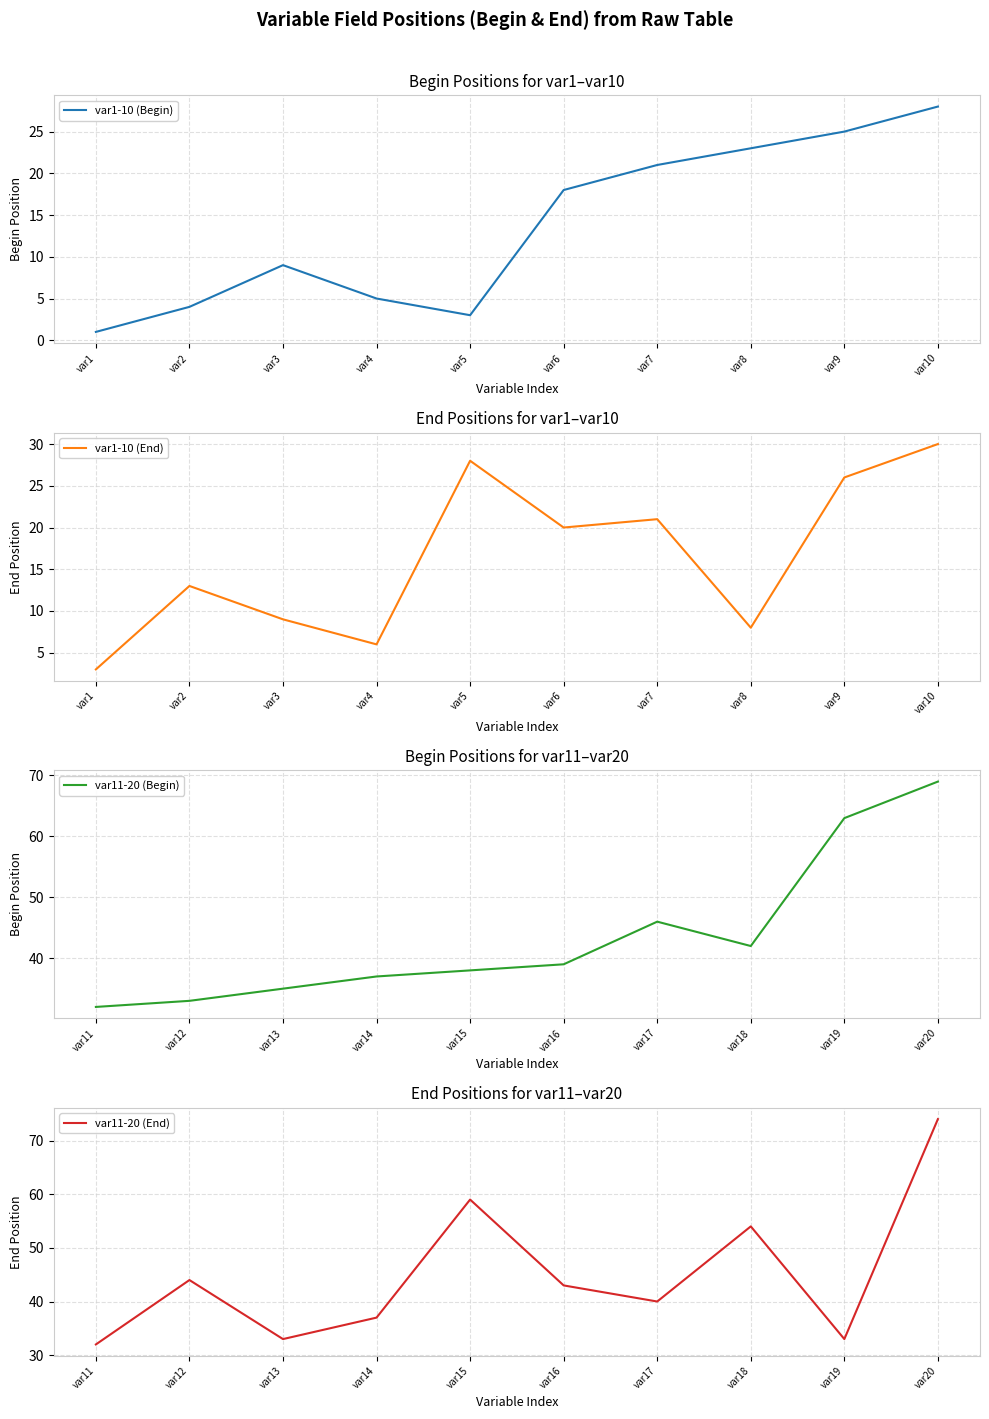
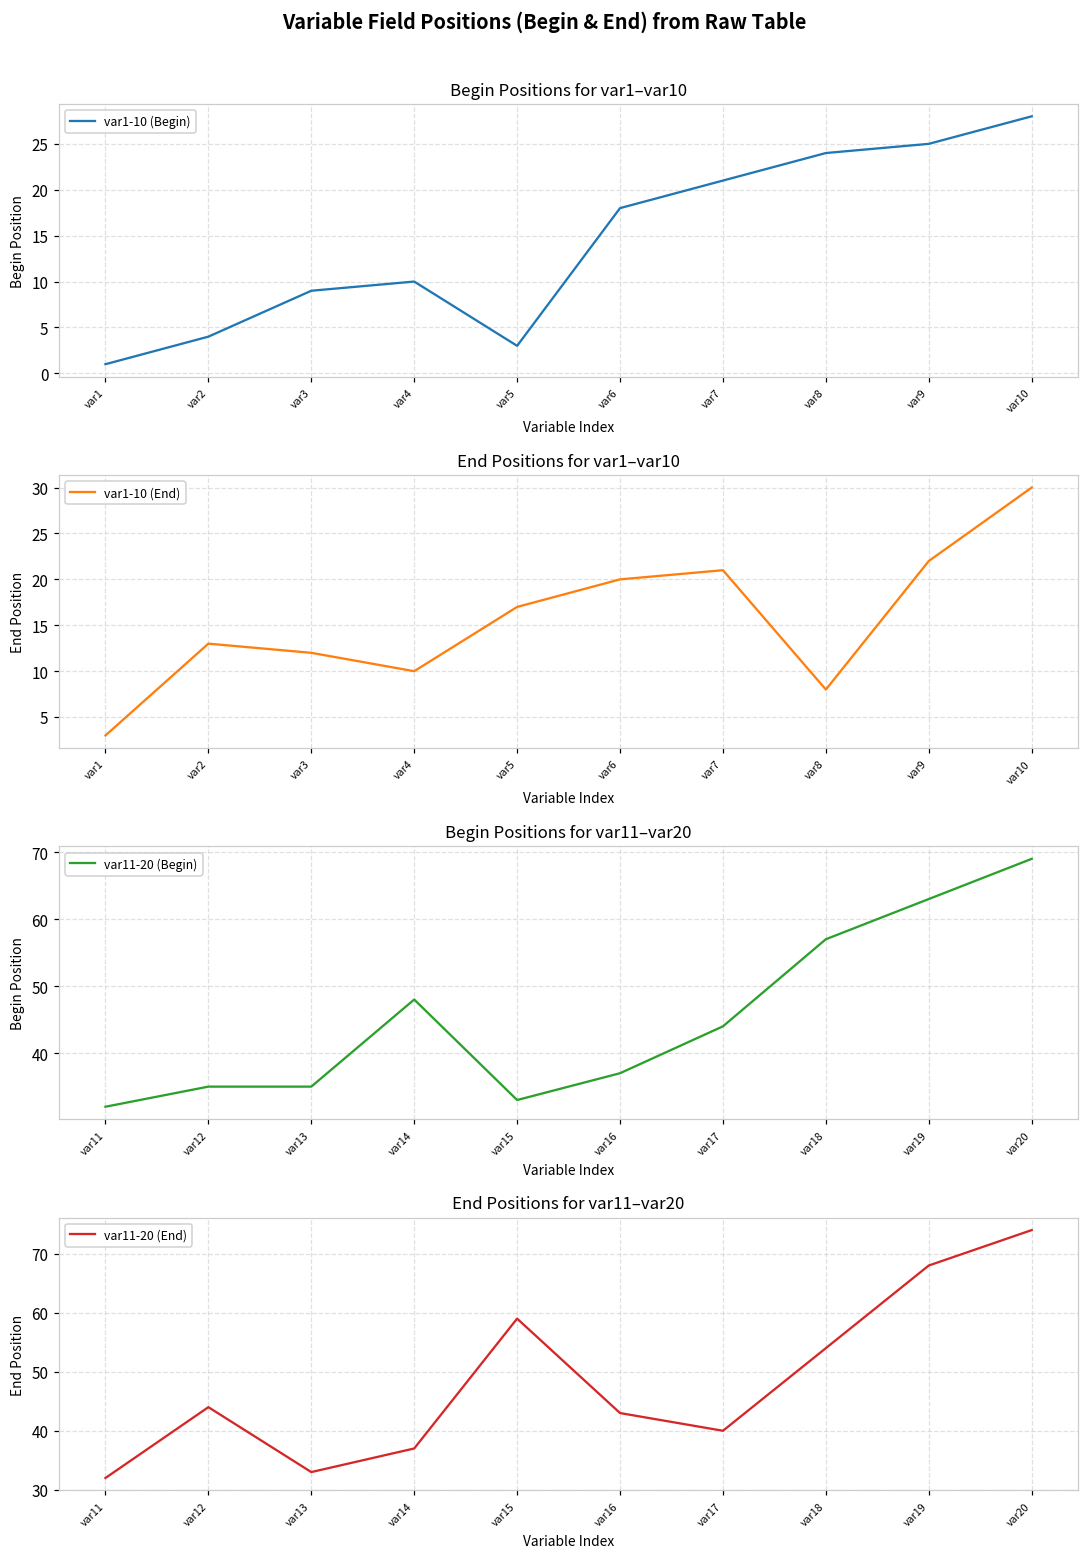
  {
    "Begin Positions for var1–var10": {
      "var1": 1,
      "var2": 4,
      "var3": 9,
-     "var4": 5,
+     "var4": 10,
      "var5": 3,
      "var6": 18,
      "var7": 21,
-     "var8": 23,
+     "var8": 24,
      "var9": 25,
      "var10": 28
    },
    "End Positions for var1–var10": {
      "var1": 3,
      "var2": 13,
-     "var3": 9,
-     "var4": 6,
-     "var5": 28,
+     "var3": 12,
+     "var4": 10,
+     "var5": 17,
      "var6": 20,
      "var7": 21,
      "var8": 8,
-     "var9": 26,
+     "var9": 22,
      "var10": 30
    },
    "Begin Positions for var11–var20": {
      "var11": 32,
-     "var12": 33,
+     "var12": 35,
      "var13": 35,
-     "var14": 37,
-     "var15": 38,
-     "var16": 39,
-     "var17": 46,
-     "var18": 42,
+     "var14": 48,
+     "var15": 33,
+     "var16": 37,
+     "var17": 44,
+     "var18": 57,
      "var19": 63,
      "var20": 69
    },
    "End Positions for var11–var20": {
      "var11": 32,
      "var12": 44,
      "var13": 33,
      "var14": 37,
      "var15": 59,
      "var16": 43,
      "var17": 40,
      "var18": 54,
-     "var19": 33,
+     "var19": 68,
      "var20": 74
    }
  }
